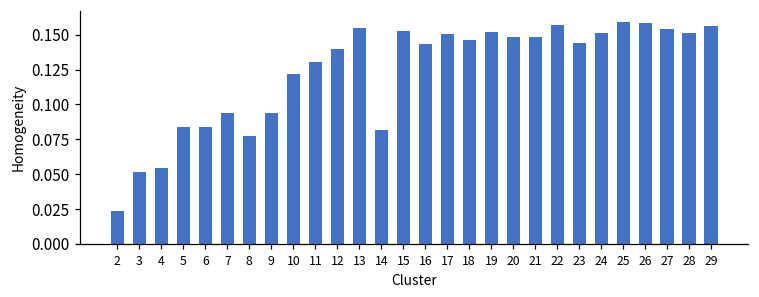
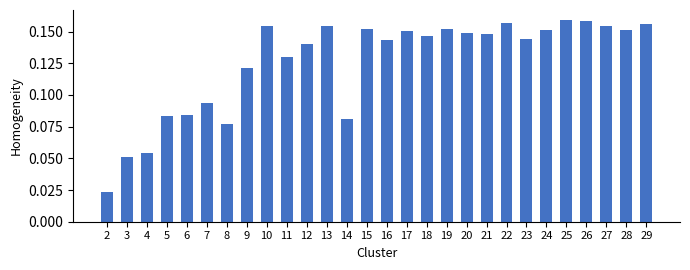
  {
    "2": 0.023,
    "3": 0.051,
    "4": 0.055,
    "5": 0.084,
    "6": 0.084,
    "7": 0.094,
    "8": 0.077,
-   "9": 0.094,
-   "10": 0.122,
+   "9": 0.121,
+   "10": 0.155,
    "11": 0.130,
    "12": 0.140,
    "13": 0.155,
    "14": 0.081,
    "15": 0.152,
    "16": 0.144,
    "17": 0.151,
    "18": 0.146,
    "19": 0.152,
    "20": 0.149,
    "21": 0.148,
    "22": 0.157,
    "23": 0.144,
    "24": 0.151,
    "25": 0.159,
    "26": 0.159,
    "27": 0.154,
    "28": 0.151,
    "29": 0.156
  }
